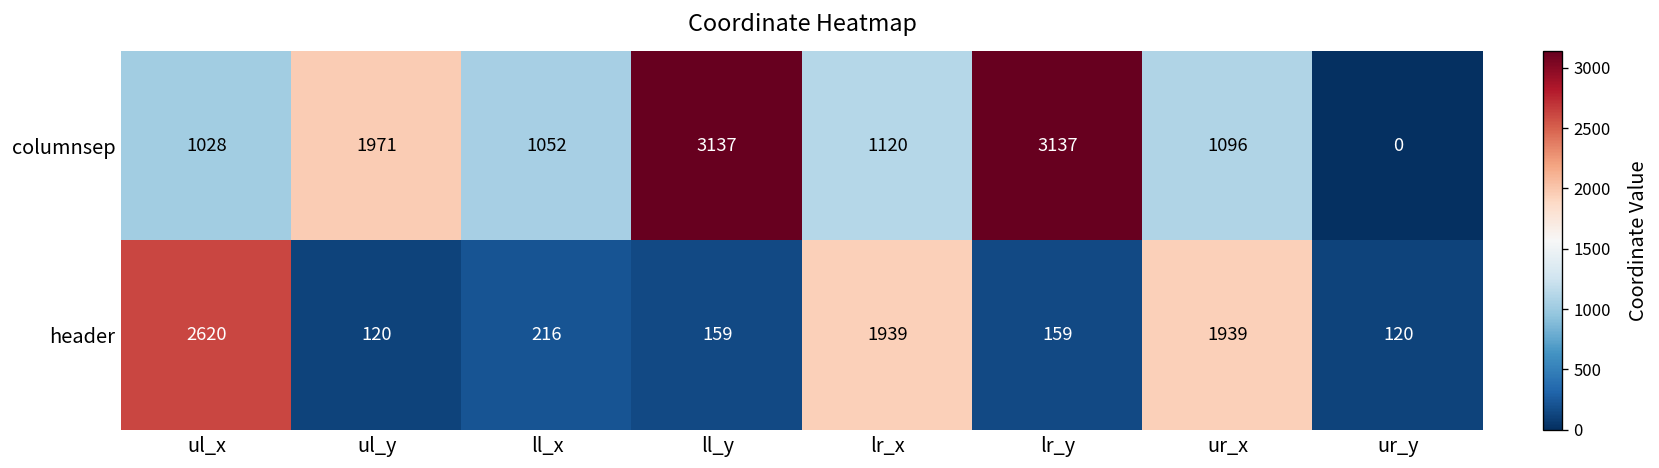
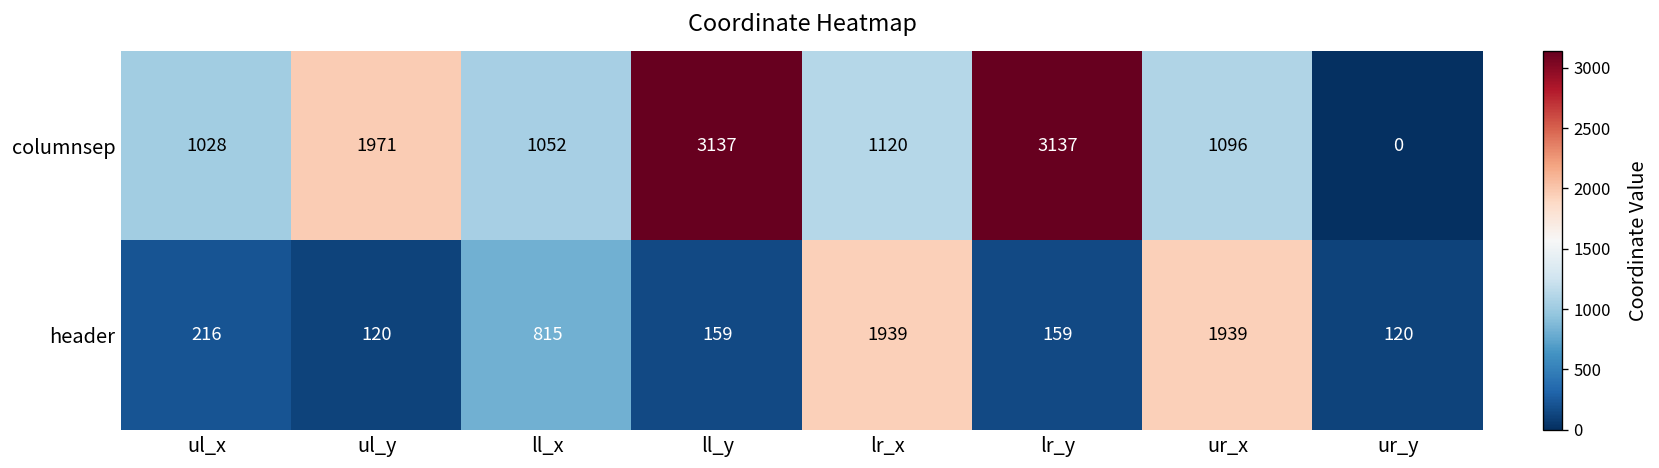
  {
    "columnsep": {
      "ul_x": 1028,
      "ul_y": 1971,
      "ll_x": 1052,
      "ll_y": 3137,
      "lr_x": 1120,
      "lr_y": 3137,
      "ur_x": 1096,
      "ur_y": 0
    },
    "header": {
-     "ul_x": 2620,
+     "ul_x": 216,
      "ul_y": 120,
-     "ll_x": 216,
+     "ll_x": 815,
      "ll_y": 159,
      "lr_x": 1939,
      "lr_y": 159,
      "ur_x": 1939,
      "ur_y": 120
    }
  }
